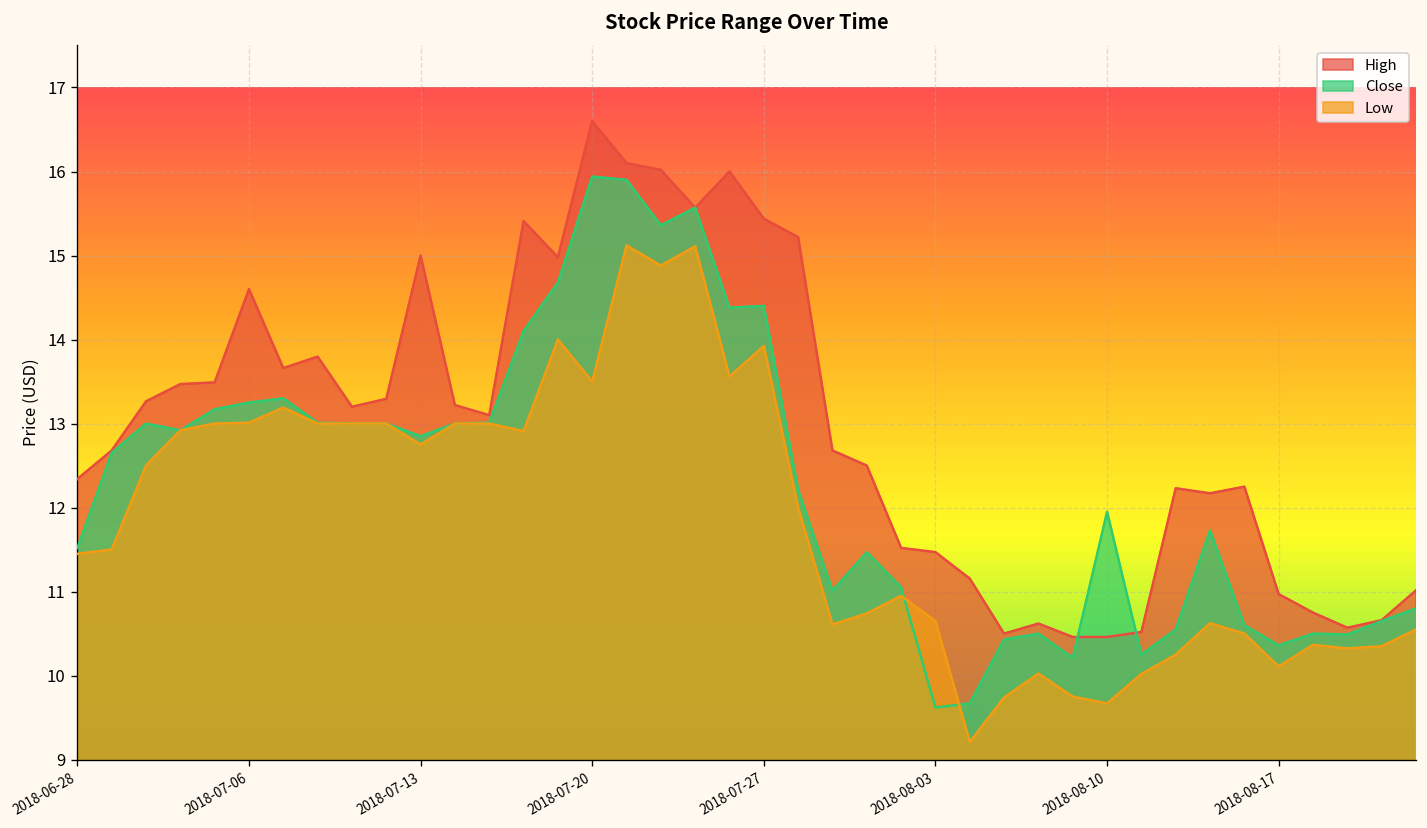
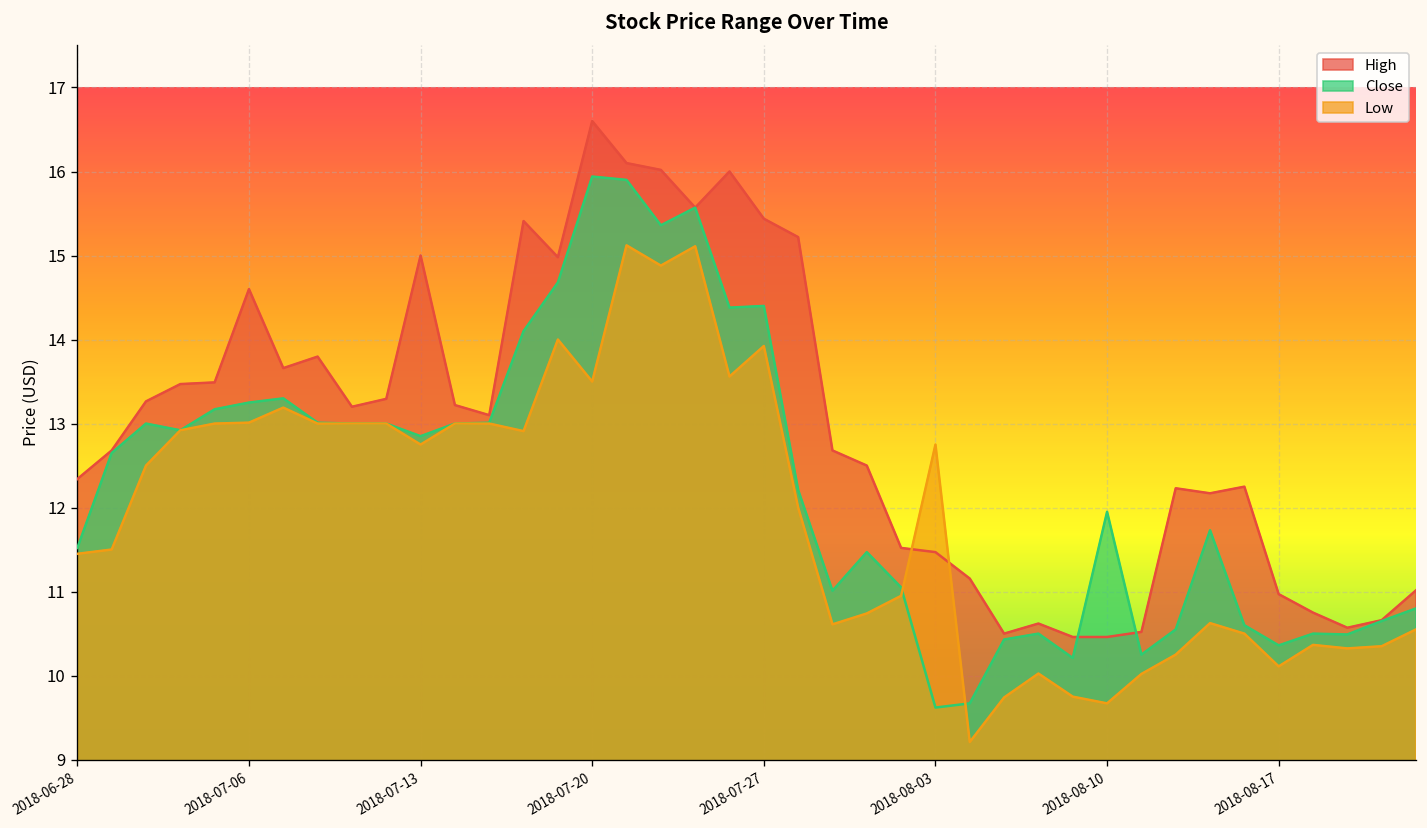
  {
    "High": {
      "2018-06-28": 12.3,
      "2018-07-06": 14.6,
      "2018-07-13": 15.0,
      "2018-07-20": 16.6,
      "2018-07-27": 15.4,
      "2018-08-03": 11.5,
      "2018-08-10": 10.5,
      "2018-08-17": 11.0
    },
    "Close": {
      "2018-06-28": 11.5,
      "2018-07-06": 13.3,
      "2018-07-13": 12.9,
      "2018-07-20": 15.9,
      "2018-07-27": 14.4,
      "2018-08-03": 9.6,
      "2018-08-10": 12.0,
      "2018-08-17": 10.4
    },
    "Low": {
      "2018-06-28": 11.5,
      "2018-07-06": 13.0,
      "2018-07-13": 12.8,
      "2018-07-20": 13.5,
      "2018-07-27": 13.9,
-     "2018-08-03": 10.7,
+     "2018-08-03": 12.8,
      "2018-08-10": 9.7,
      "2018-08-17": 10.1
    }
  }
